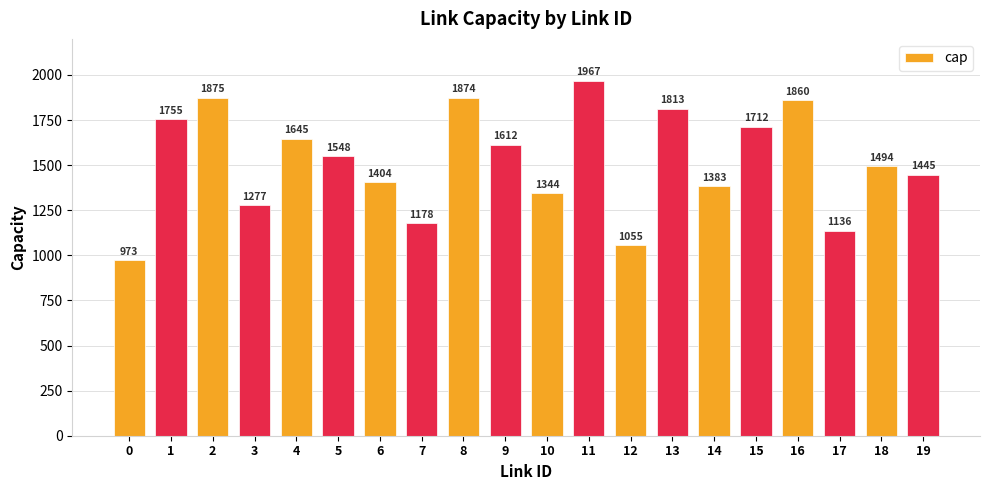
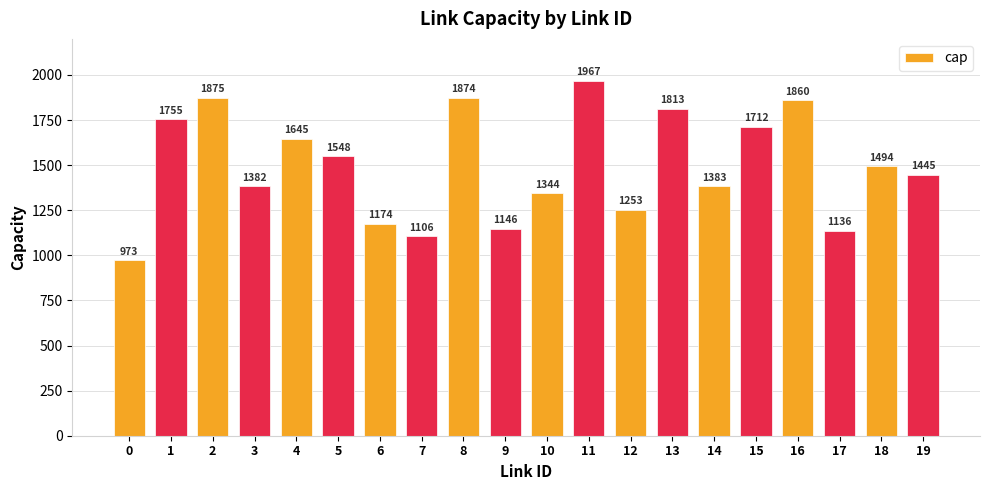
  {
    "0": 973,
    "1": 1755,
    "2": 1875,
-   "3": 1277,
+   "3": 1382,
    "4": 1645,
    "5": 1548,
-   "6": 1404,
-   "7": 1178,
+   "6": 1174,
+   "7": 1106,
    "8": 1874,
-   "9": 1612,
+   "9": 1146,
    "10": 1344,
    "11": 1967,
-   "12": 1055,
+   "12": 1253,
    "13": 1813,
    "14": 1383,
    "15": 1712,
    "16": 1860,
    "17": 1136,
    "18": 1494,
    "19": 1445
  }
